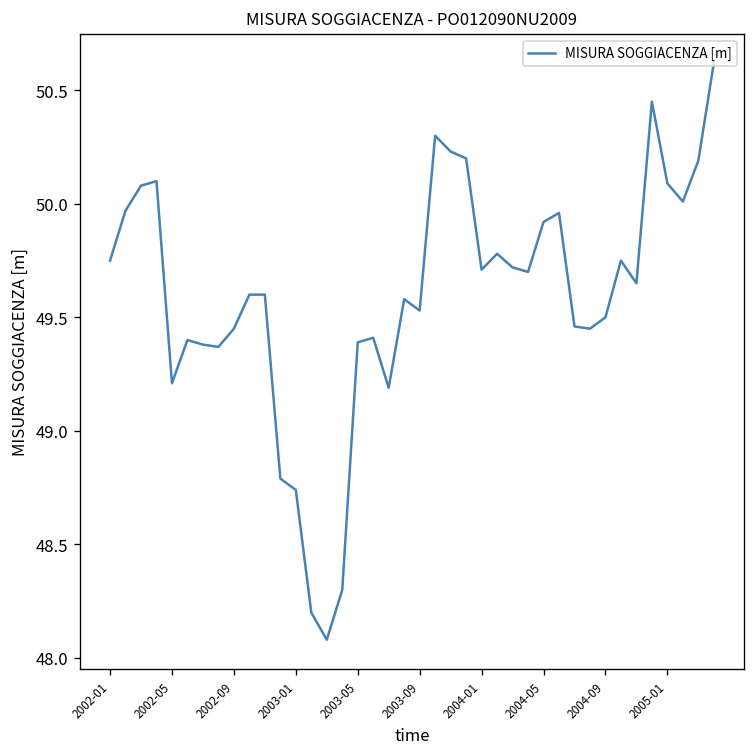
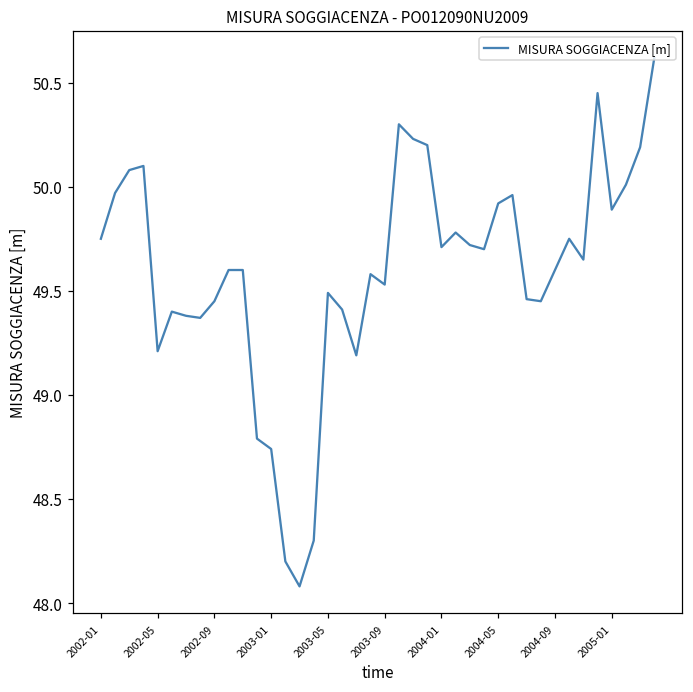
  {
    "2002-01": 49.75,
    "2002-05": 49.21,
    "2002-09": 49.45,
    "2003-01": 48.74,
-   "2003-05": 49.39,
+   "2003-05": 49.49,
    "2003-09": 49.53,
    "2004-01": 49.71,
    "2004-05": 49.92,
-   "2004-09": 49.5,
-   "2005-01": 50.09
+   "2004-09": 49.6,
+   "2005-01": 49.89
  }
